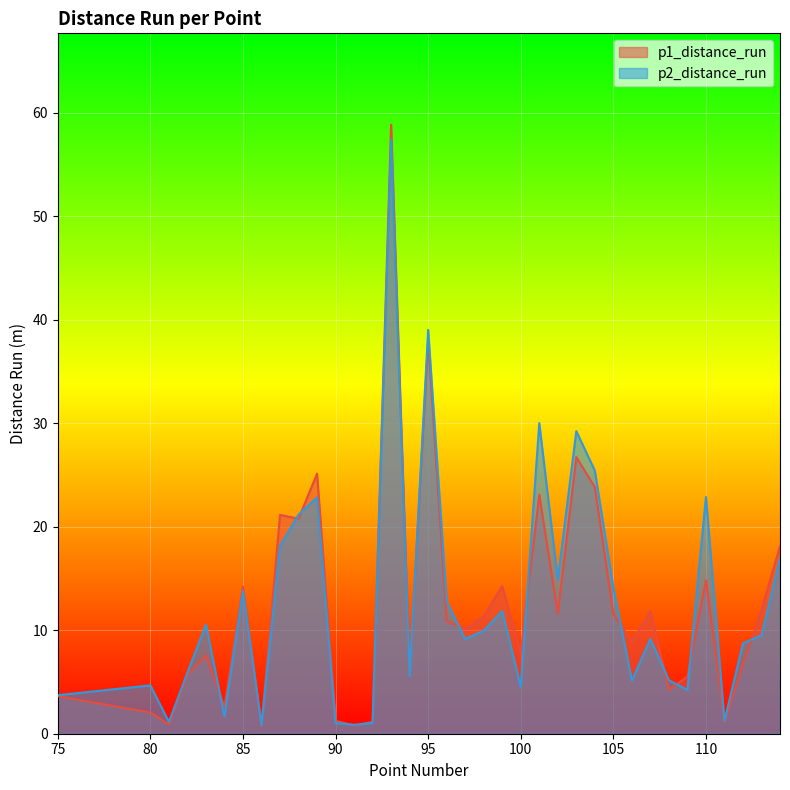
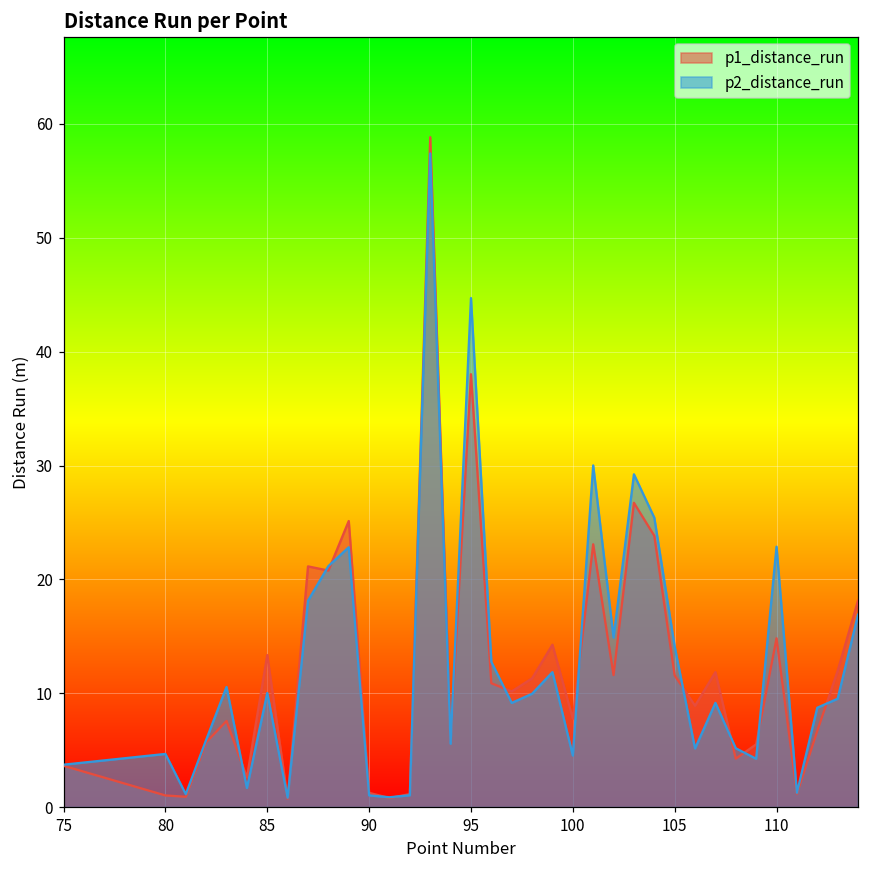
  {
    "p1_distance_run": {
-     "80": 2.1,
-     "85": 14.2,
+     "80": 1.0,
+     "85": 13.4,
      "95": 38.0,
      "100": 7.8,
      "105": 11.6,
      "110": 14.8
    },
    "p2_distance_run": {
      "80": 4.7,
-     "85": 13.8,
-     "95": 39.0,
+     "85": 10.0,
+     "95": 44.7,
      "100": 4.5,
      "105": 14.1,
      "110": 22.9
    }
  }
